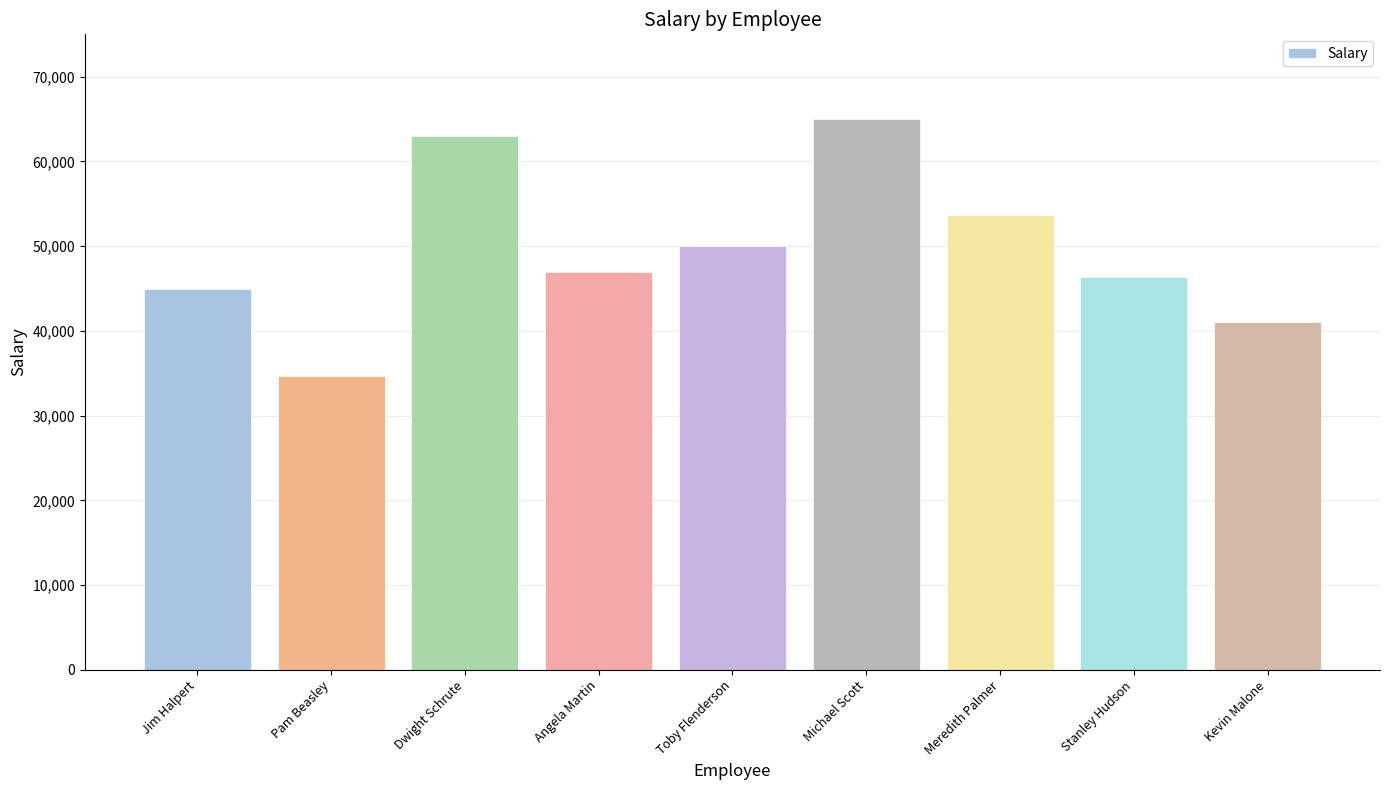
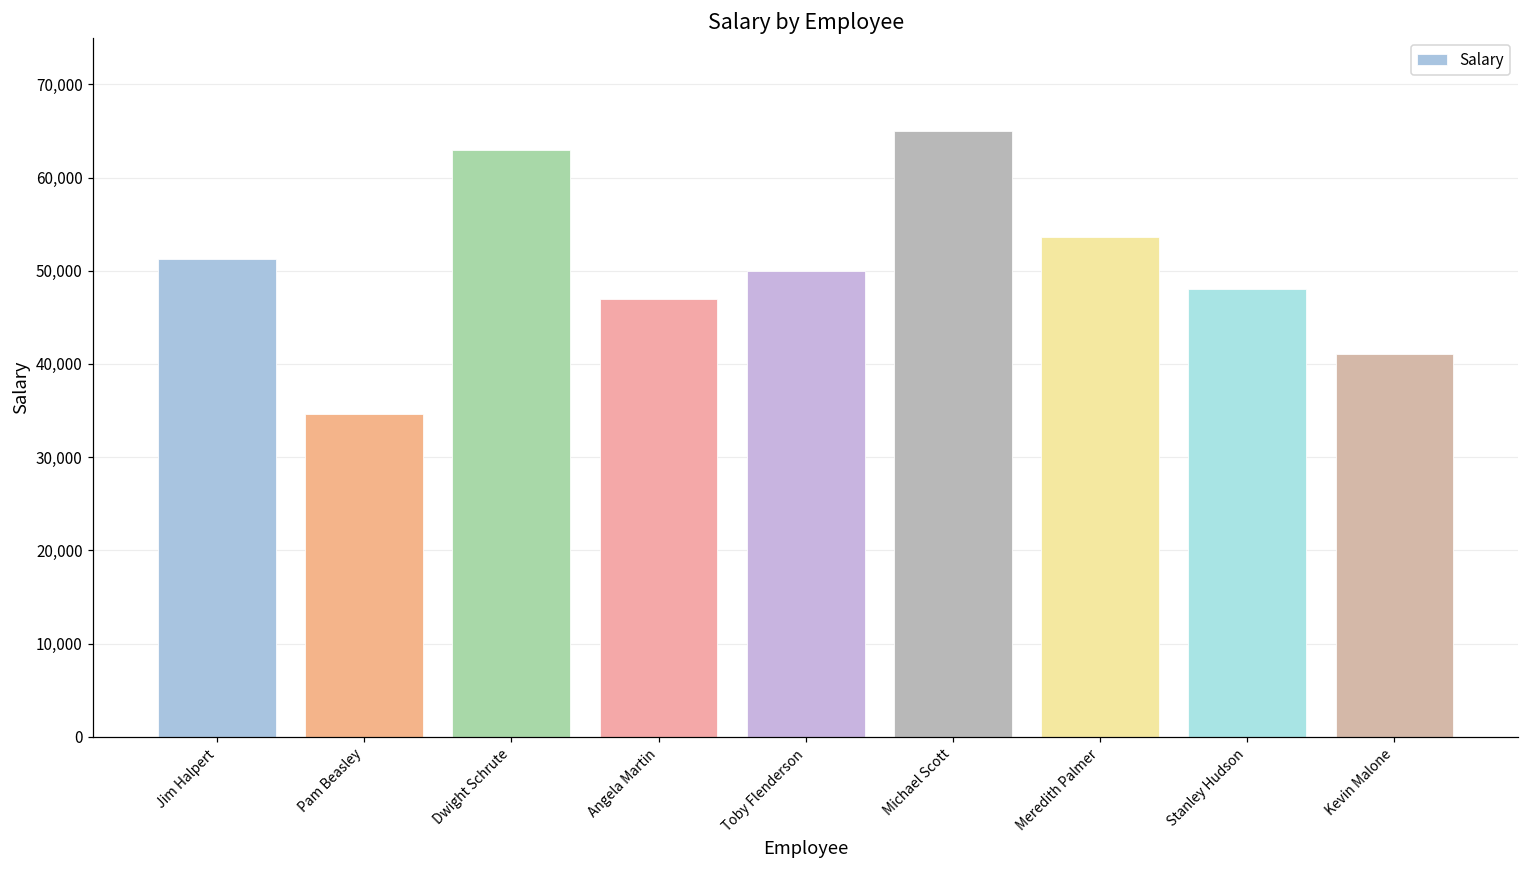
  {
-   "Jim Halpert": "45,000",
+   "Jim Halpert": "51,000",
    "Pam Beasley": "35,000",
    "Dwight Schrute": "63,000",
    "Angela Martin": "47,000",
    "Toby Flenderson": "50,000",
    "Michael Scott": "65,000",
    "Meredith Palmer": "54,000",
-   "Stanley Hudson": "46,000",
+   "Stanley Hudson": "48,000",
    "Kevin Malone": "41,000"
  }
